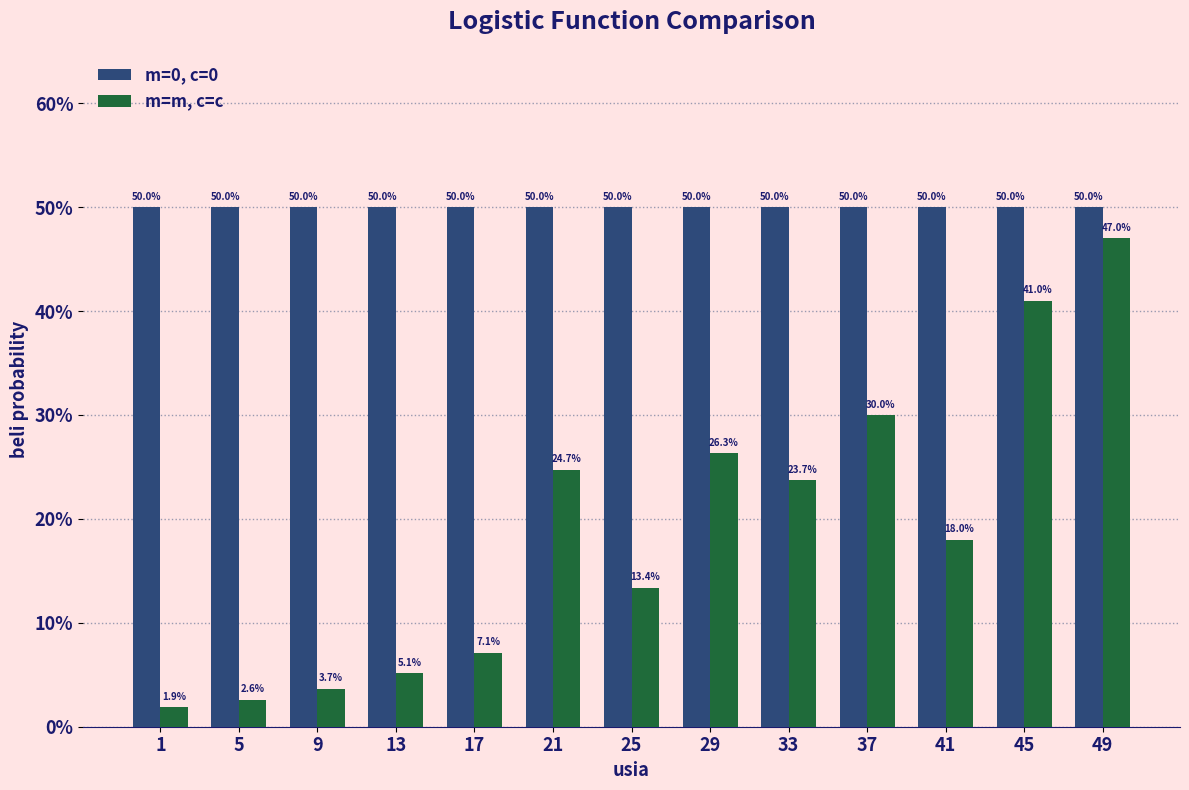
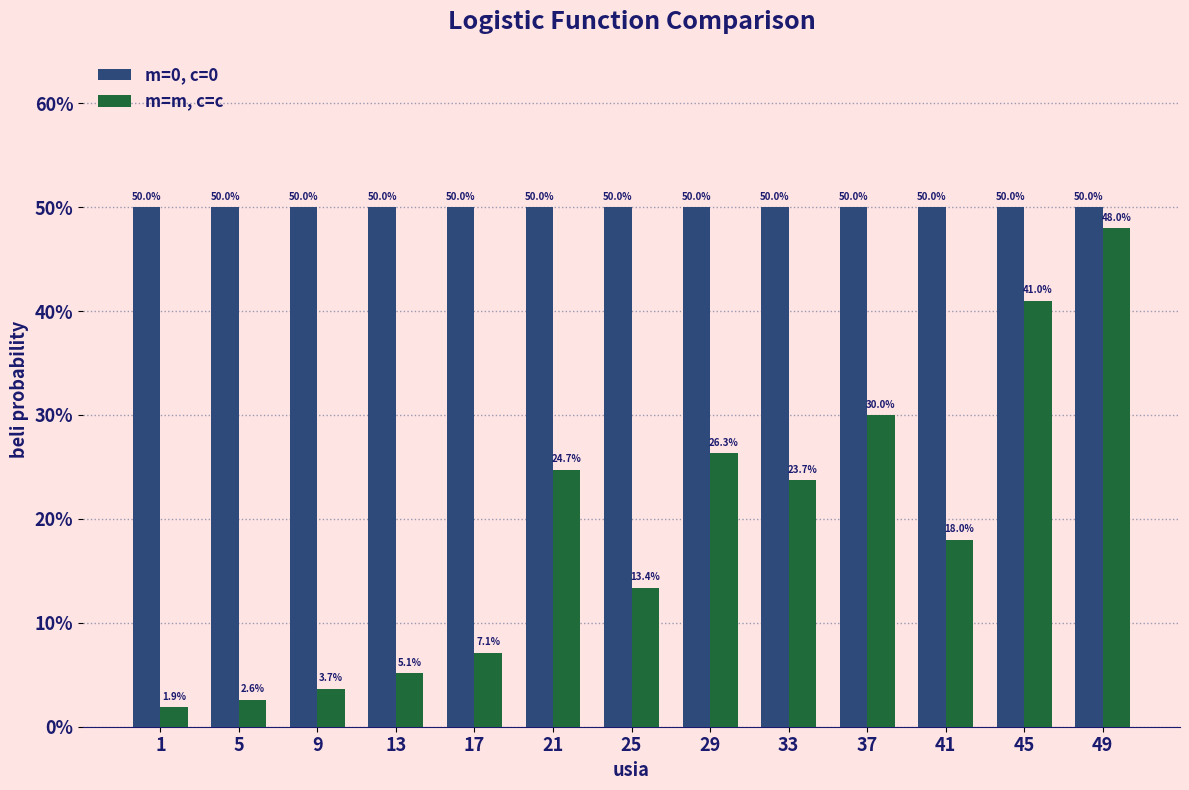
  {
    "m=0, c=0": {
      "1": "50.0%",
      "5": "50.0%",
      "9": "50.0%",
      "13": "50.0%",
      "17": "50.0%",
      "21": "50.0%",
      "25": "50.0%",
      "29": "50.0%",
      "33": "50.0%",
      "37": "50.0%",
      "41": "50.0%",
      "45": "50.0%",
      "49": "50.0%"
    },
    "m=m, c=c": {
      "1": "1.9%",
      "5": "2.6%",
      "9": "3.7%",
      "13": "5.1%",
      "17": "7.1%",
      "21": "24.7%",
      "25": "13.4%",
      "29": "26.3%",
      "33": "23.7%",
      "37": "30.0%",
      "41": "18.0%",
      "45": "41.0%",
-     "49": "47.0%"
+     "49": "48.0%"
    }
  }
